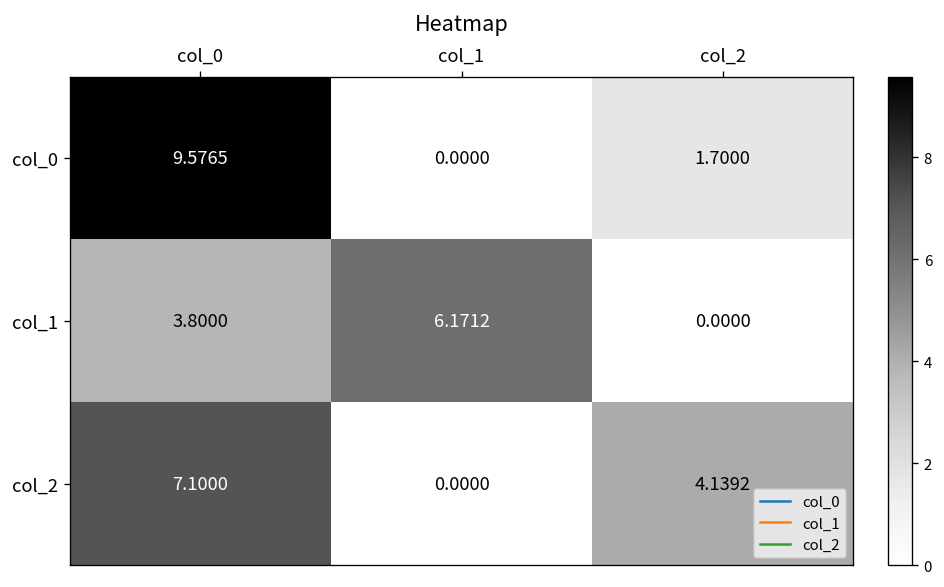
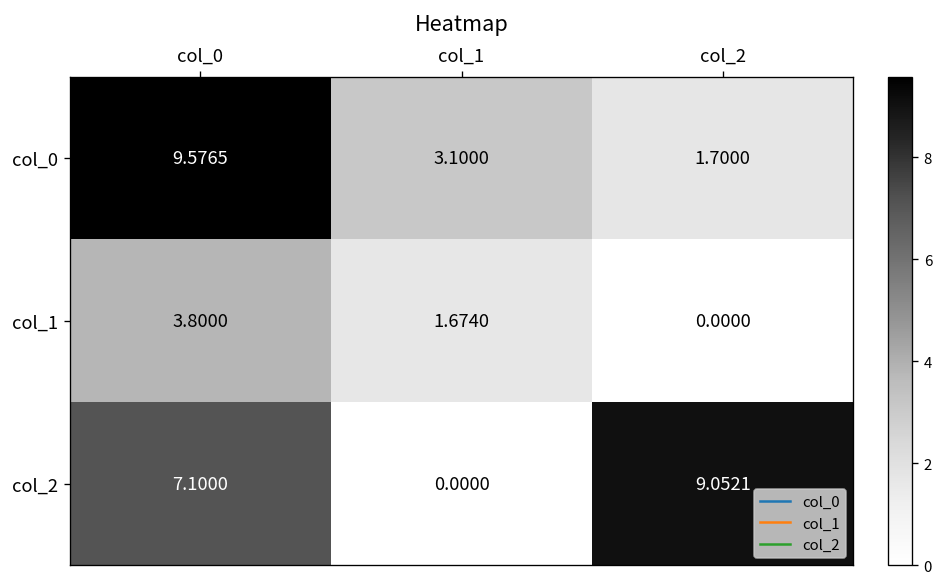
  {
    "col_0": {
      "col_0": 9.5765,
-     "col_1": 0.0000,
+     "col_1": 3.1000,
      "col_2": 1.7000
    },
    "col_1": {
      "col_0": 3.8000,
-     "col_1": 6.1712,
+     "col_1": 1.6740,
      "col_2": 0.0000
    },
    "col_2": {
      "col_0": 7.1000,
      "col_1": 0.0000,
-     "col_2": 4.1392
+     "col_2": 9.0521
    }
  }
